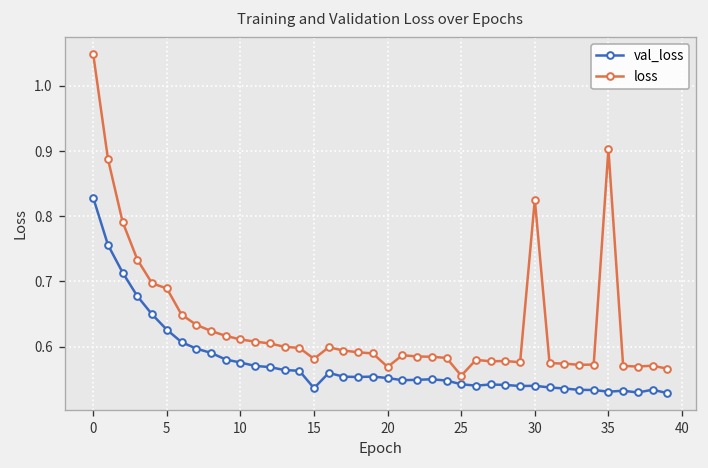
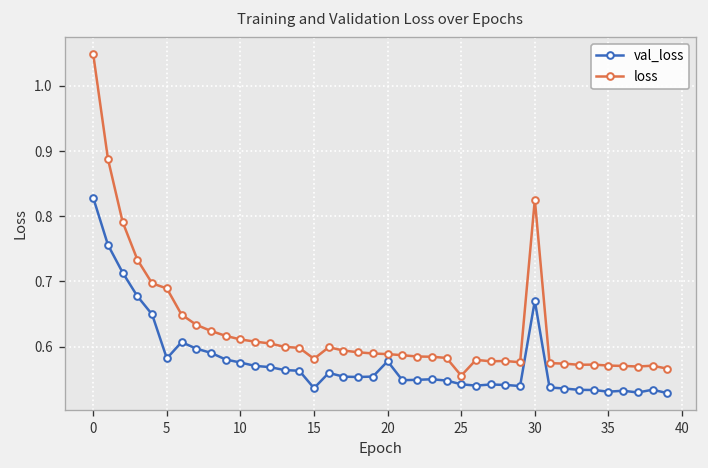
  {
    "val_loss": {
      "0": 0.83,
-     "5": 0.63,
+     "5": 0.58,
      "10": 0.58,
      "15": 0.54,
-     "20": 0.55,
+     "20": 0.58,
      "25": 0.54,
-     "30": 0.54,
+     "30": 0.67,
      "35": 0.53
    },
    "loss": {
      "0": 1.05,
      "5": 0.69,
      "10": 0.61,
      "15": 0.58,
-     "20": 0.57,
+     "20": 0.59,
      "25": 0.56,
      "30": 0.83,
-     "35": 0.90
+     "35": 0.57
    }
  }
